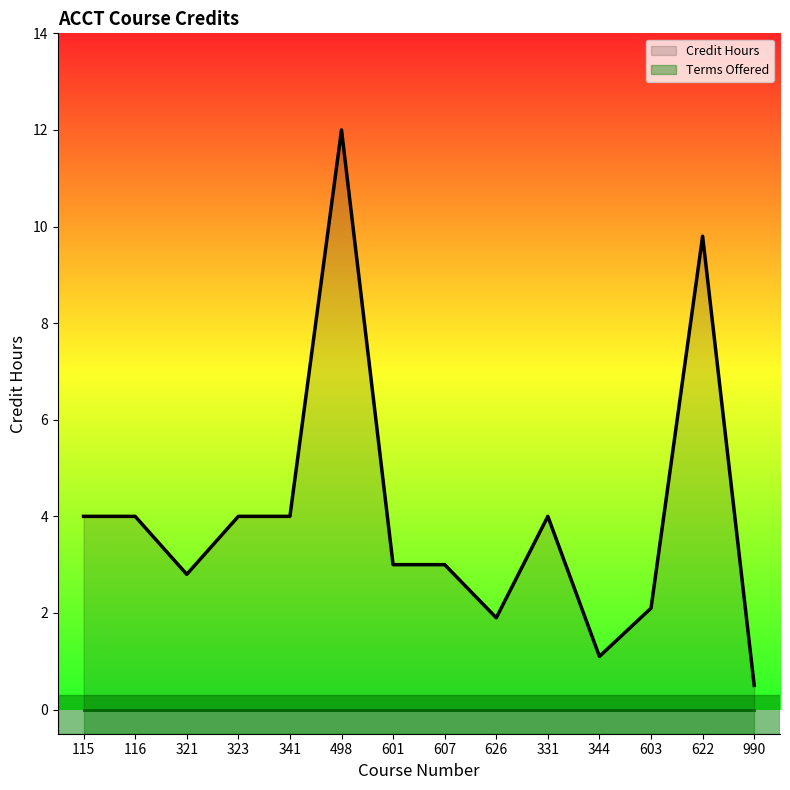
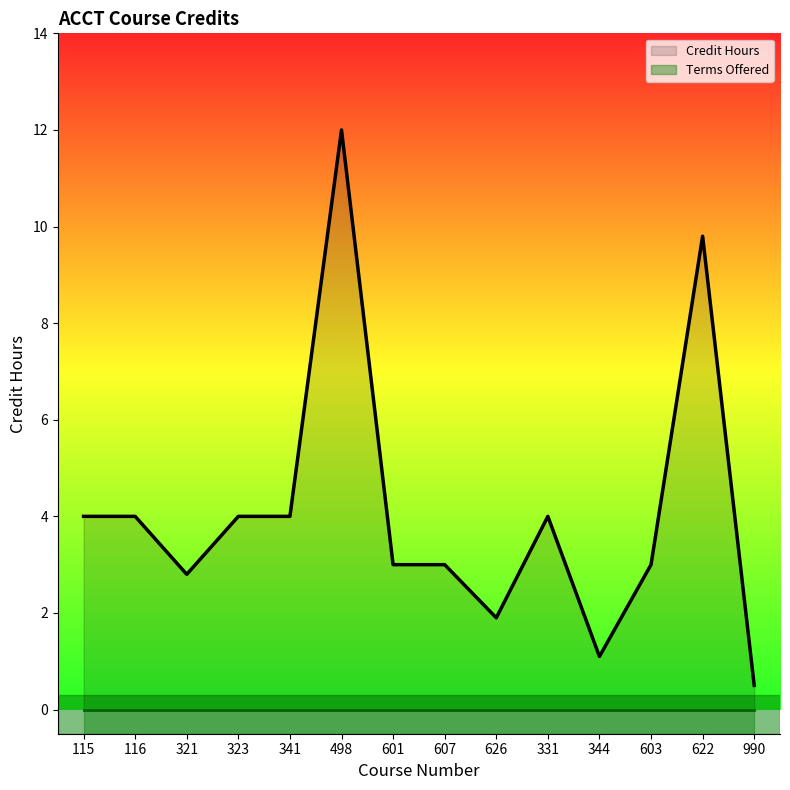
  {
    "Credit Hours": {
      "115": 4.0,
      "116": 4.0,
      "321": 2.8,
      "323": 4.0,
      "341": 4.0,
      "498": 12.0,
      "601": 3.0,
      "607": 3.0,
      "626": 1.9,
      "331": 4.0,
      "344": 1.1,
-     "603": 2.1,
+     "603": 3.0,
      "622": 9.8,
      "990": 0.5
    }
  }
